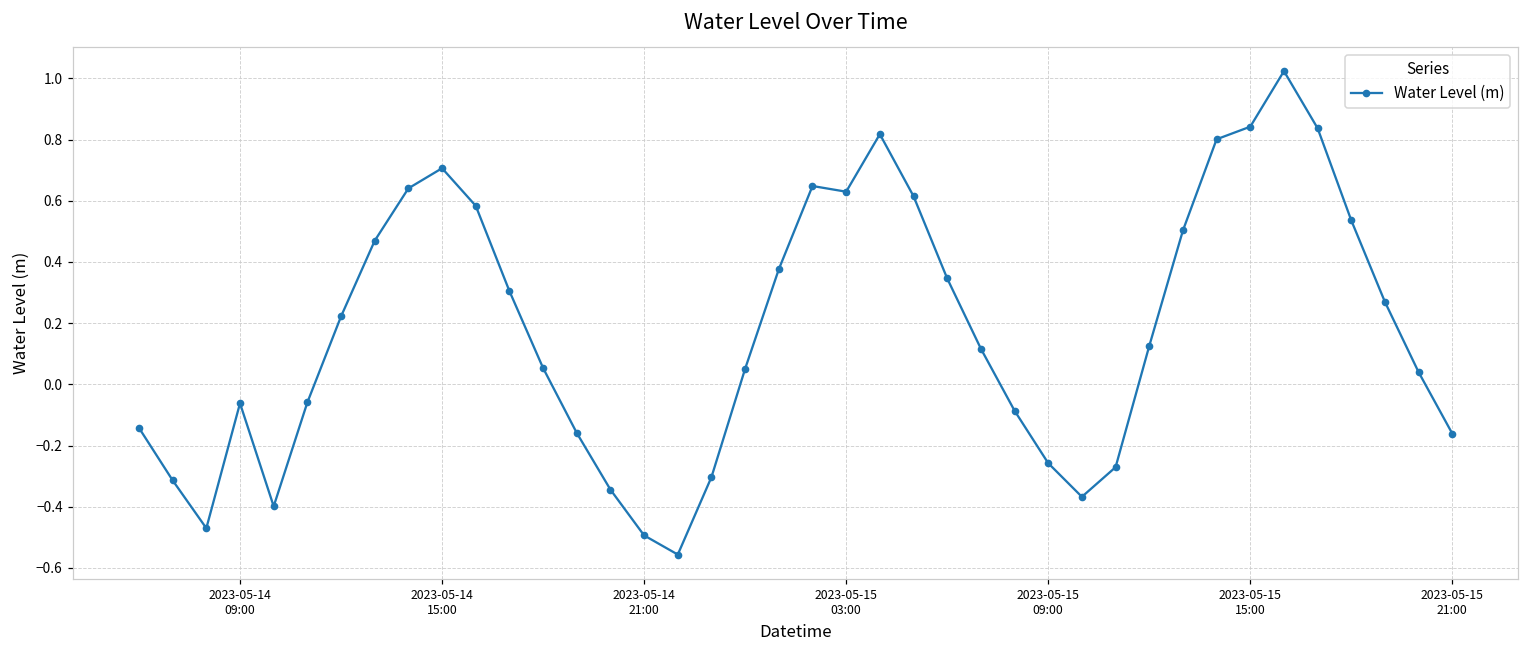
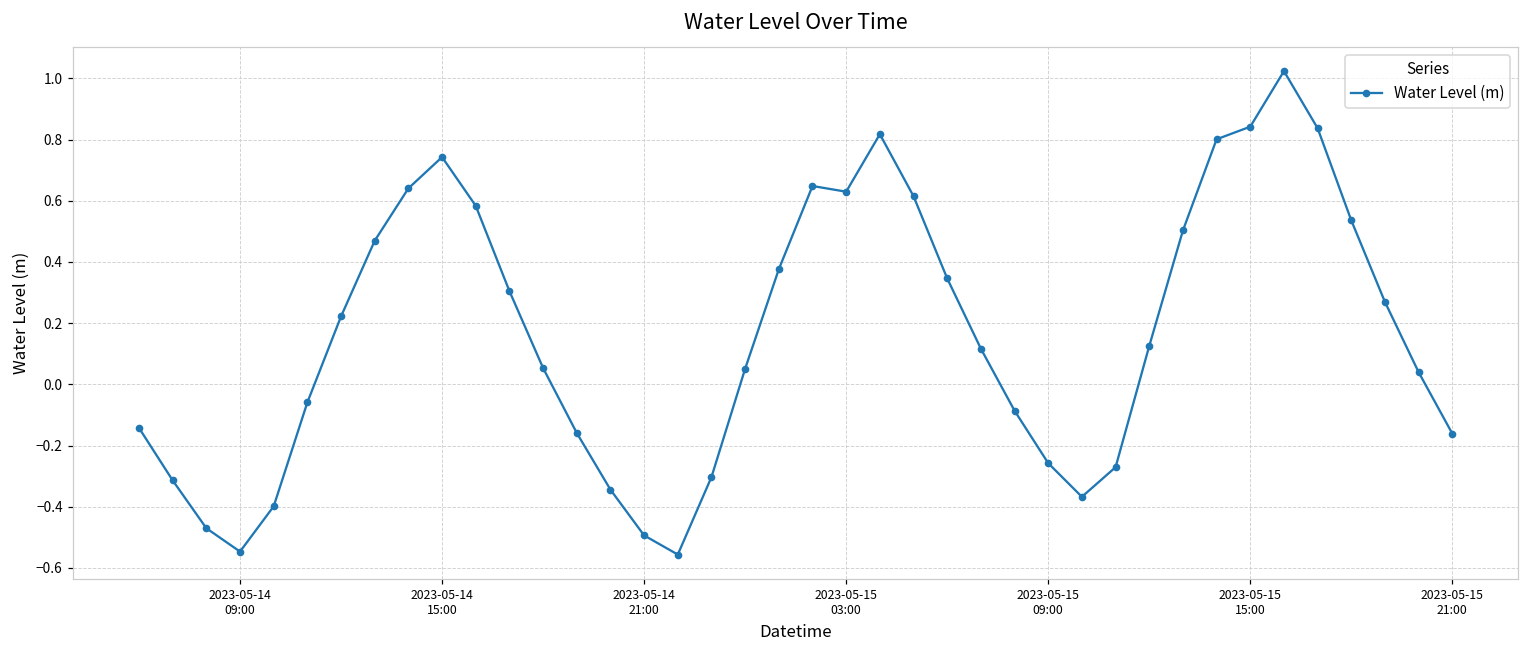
  {
-   "2023-05-14 09:00": -0.06,
-   "2023-05-14 15:00": 0.71,
+   "2023-05-14 09:00": -0.55,
+   "2023-05-14 15:00": 0.74,
    "2023-05-14 21:00": -0.49,
    "2023-05-15 03:00": 0.63,
    "2023-05-15 09:00": -0.26,
    "2023-05-15 15:00": 0.84,
    "2023-05-15 21:00": -0.16
  }
